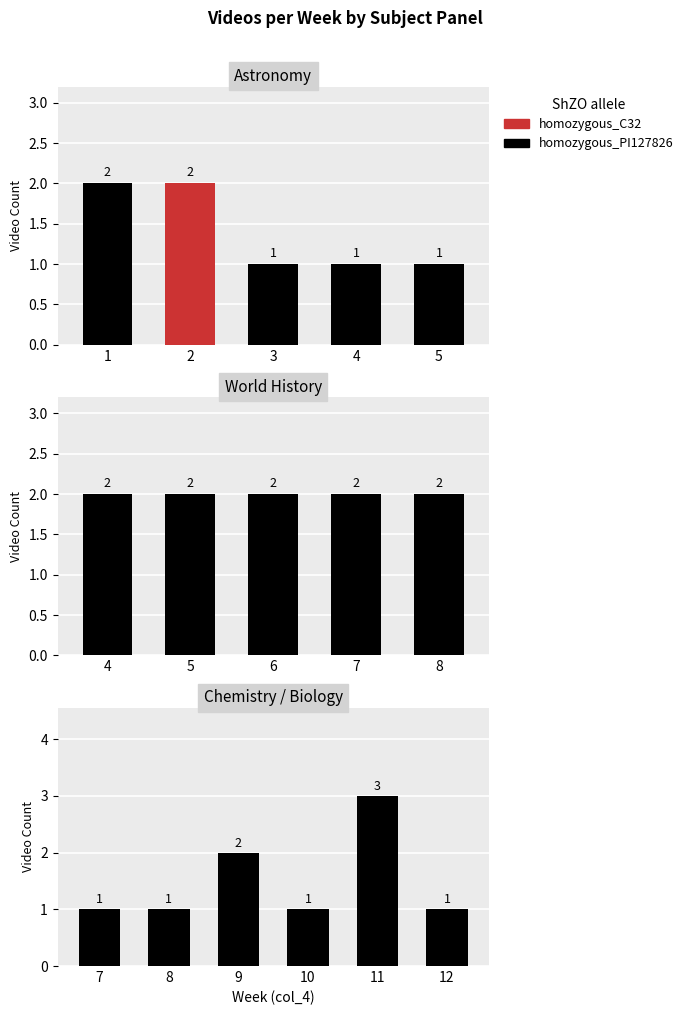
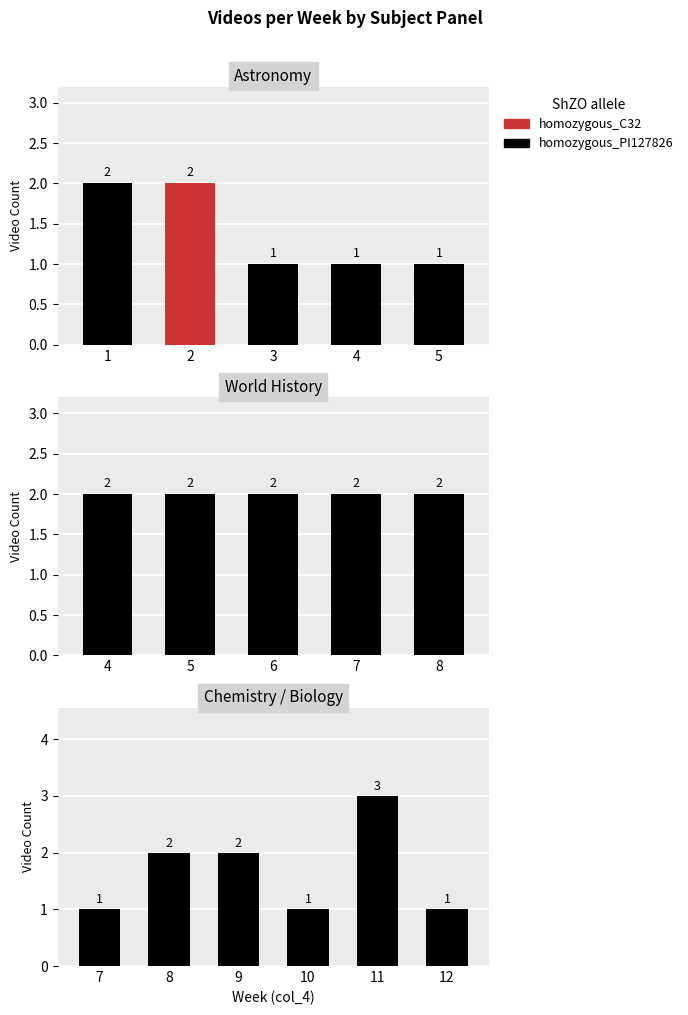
  {
    "Astronomy": {
      "homozygous_PI127826": {
        "1": 2,
        "2": 2,
        "3": 1,
        "4": 1,
        "5": 1
      }
    },
    "World History": {
      "4": 2,
      "5": 2,
      "6": 2,
      "7": 2,
      "8": 2
    },
    "Chemistry / Biology": {
      "7": 1,
-     "8": 1,
+     "8": 2,
      "9": 2,
      "10": 1,
      "11": 3,
      "12": 1
    }
  }
